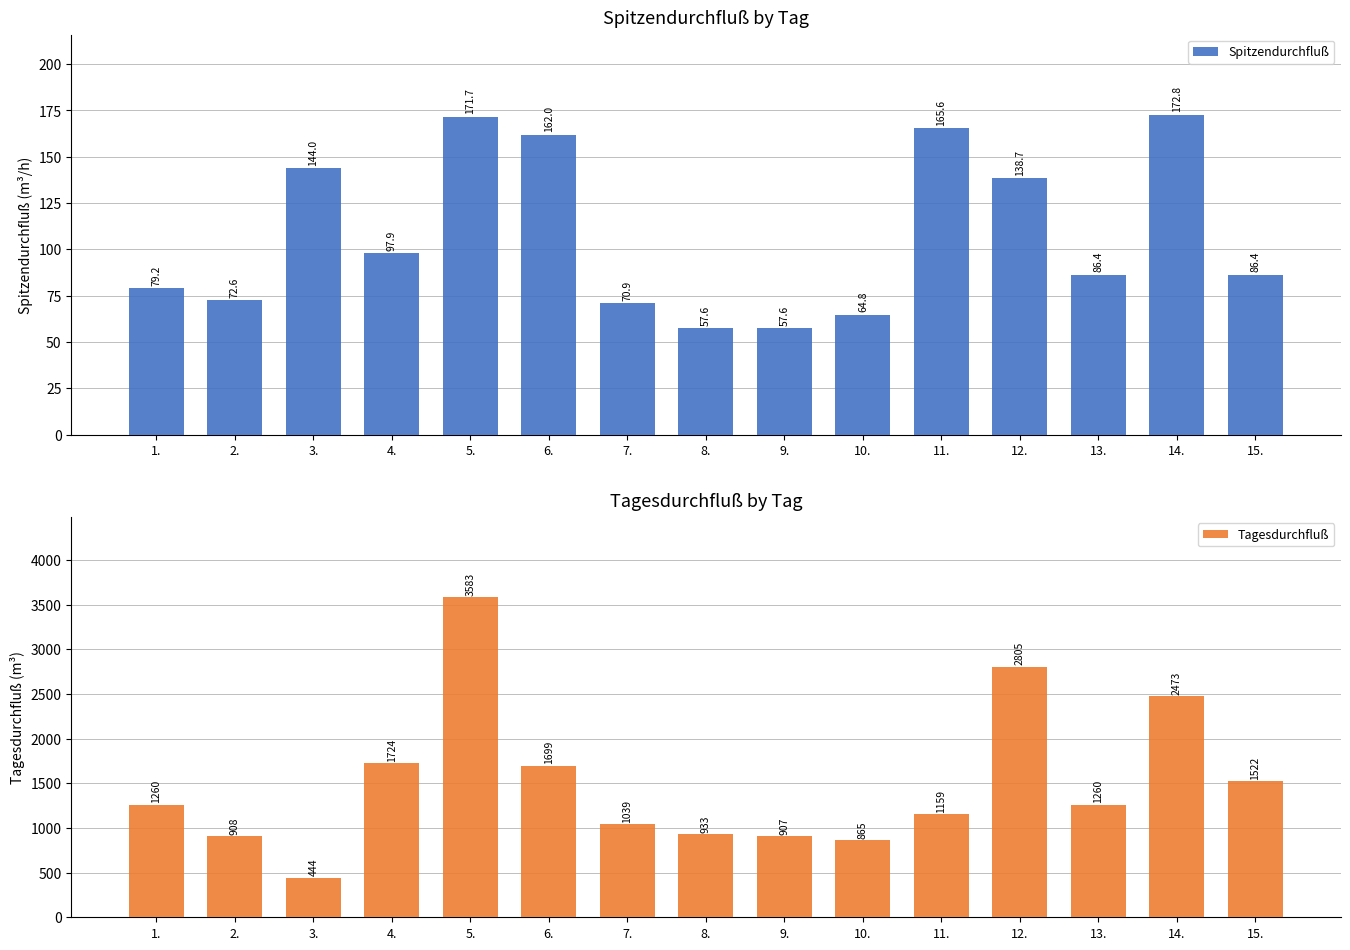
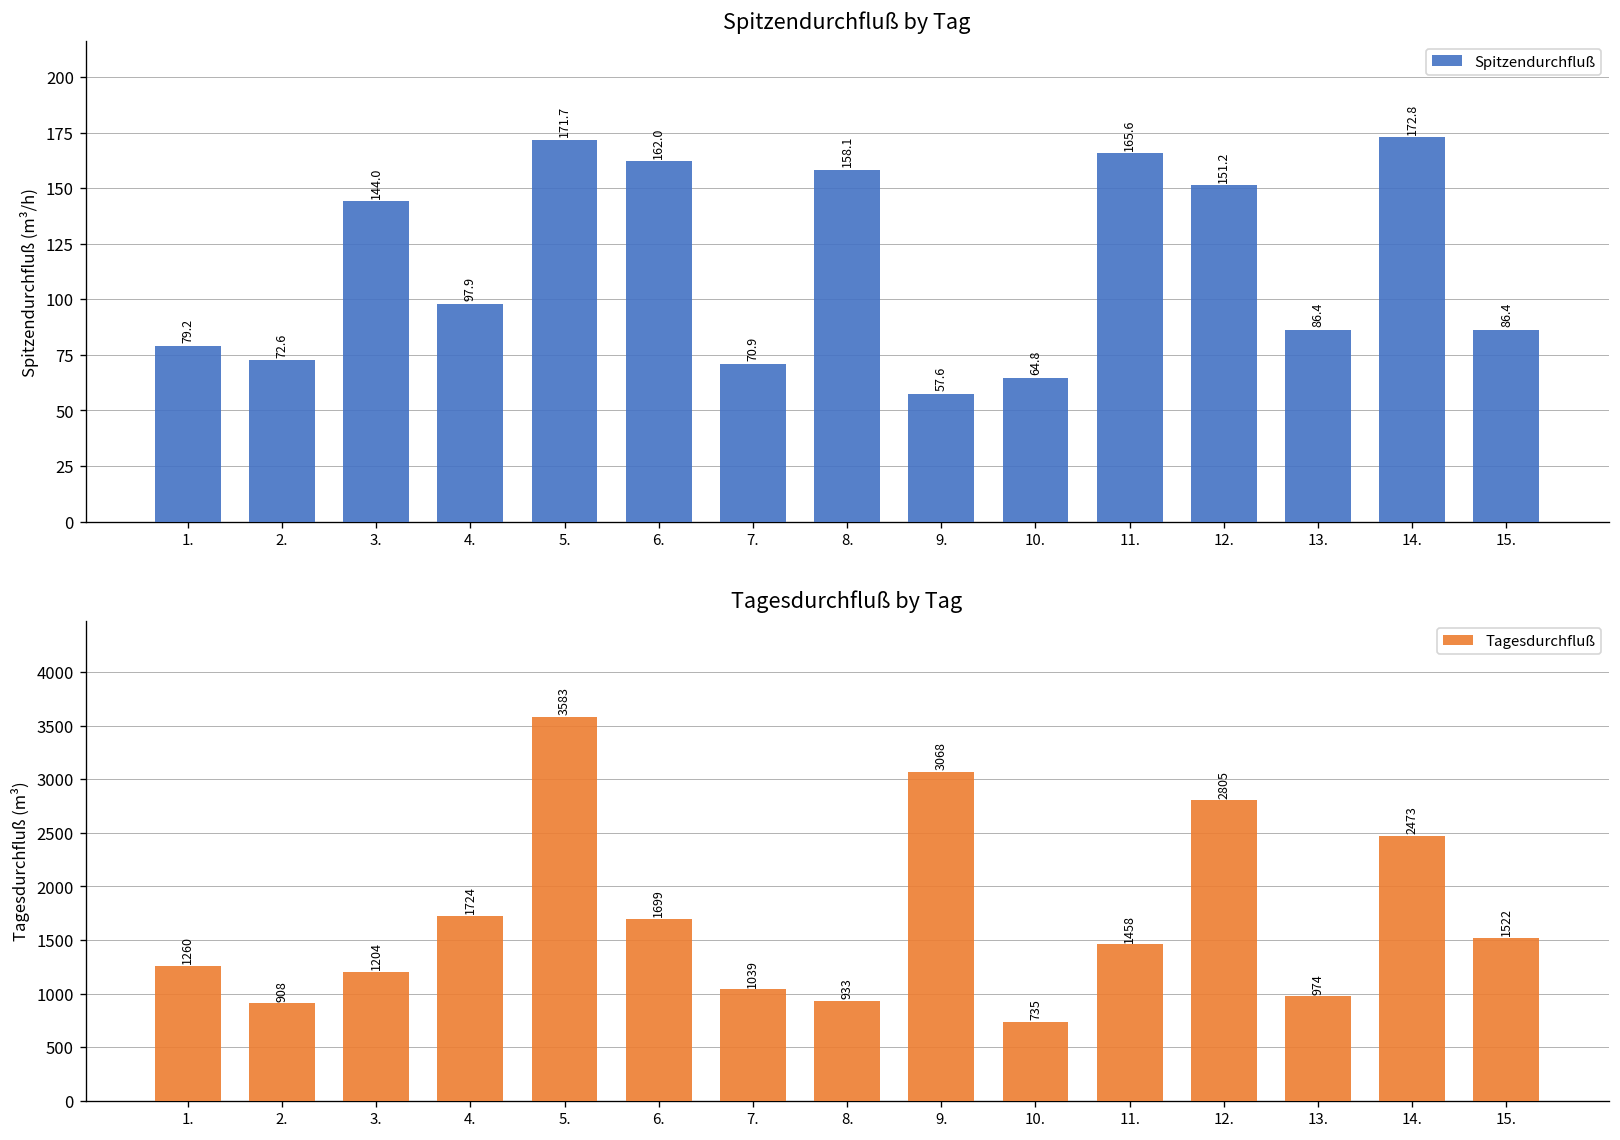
  {
    "Spitzendurchfluß by Tag": {
      "1.": 79.2,
      "2.": 72.6,
      "3.": 144.0,
      "4.": 97.9,
      "5.": 171.7,
      "6.": 162.0,
      "7.": 70.9,
-     "8.": 57.6,
+     "8.": 158.1,
      "9.": 57.6,
      "10.": 64.8,
      "11.": 165.6,
-     "12.": 138.7,
+     "12.": 151.2,
      "13.": 86.4,
      "14.": 172.8,
      "15.": 86.4
    },
    "Tagesdurchfluß by Tag": {
      "1.": 1260,
      "2.": 908,
-     "3.": 444,
+     "3.": 1204,
      "4.": 1724,
      "5.": 3583,
      "6.": 1699,
      "7.": 1039,
      "8.": 933,
-     "9.": 907,
-     "10.": 865,
-     "11.": 1159,
+     "9.": 3068,
+     "10.": 735,
+     "11.": 1458,
      "12.": 2805,
-     "13.": 1260,
+     "13.": 974,
      "14.": 2473,
      "15.": 1522
    }
  }
